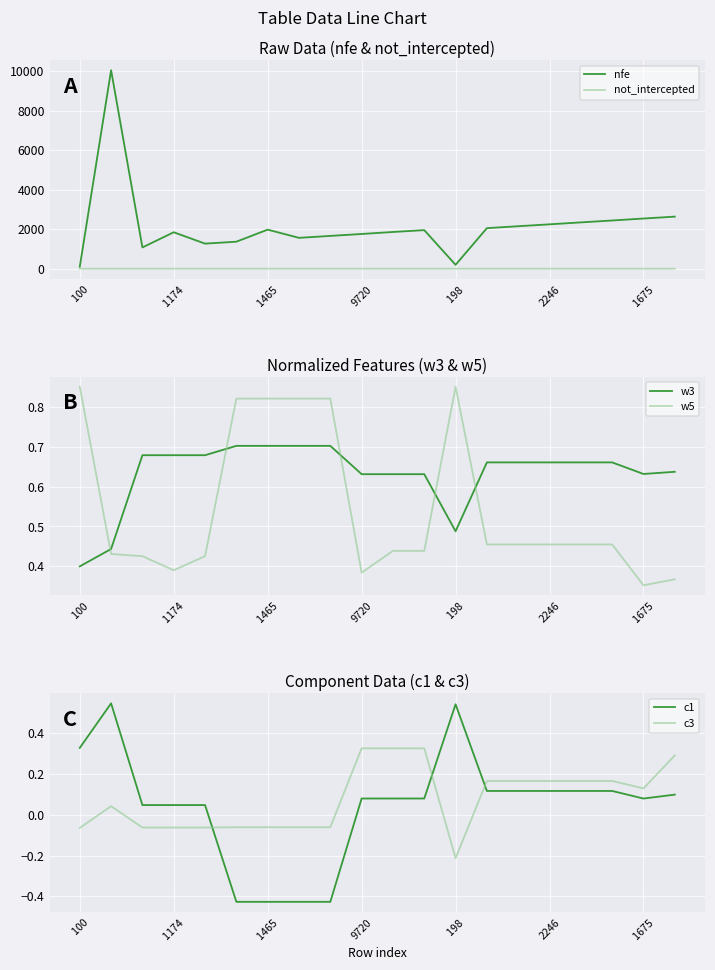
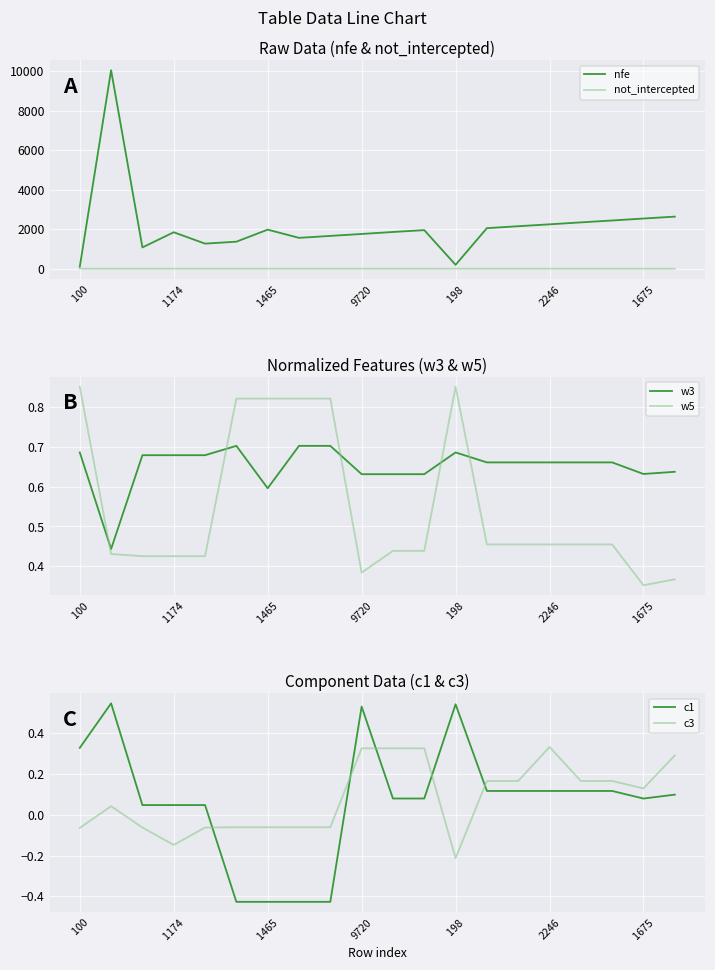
  {
    "Raw Data (nfe & not_intercepted)": {
      "nfe": {
        "1174": 1800,
        "1465": 2000,
        "9720": 1800,
        "198": 200,
        "2246": 2200,
        "1675": 2500
      },
      "not_intercepted": {
        "1174": 0,
        "1465": 0,
        "9720": 0,
        "198": 0,
        "2246": 0,
        "1675": 0
      }
    },
    "Normalized Features (w3 & w5)": {
      "w3": {
-       "100": 0.40,
+       "100": 0.69,
        "1174": 0.68,
-       "1465": 0.70,
+       "1465": 0.60,
        "9720": 0.63,
-       "198": 0.49,
+       "198": 0.69,
        "2246": 0.66,
        "1675": 0.63
      },
      "w5": {
        "100": 0.85,
-       "1174": 0.39,
+       "1174": 0.42,
        "1465": 0.82,
        "9720": 0.38,
        "198": 0.85,
        "2246": 0.45,
        "1675": 0.35
      }
    },
    "Component Data (c1 & c3)": {
      "c1": {
        "100": 0.33,
        "1174": 0.05,
        "1465": -0.43,
-       "9720": 0.08,
+       "9720": 0.53,
        "198": 0.54,
        "2246": 0.12,
        "1675": 0.08
      },
      "c3": {
        "100": -0.06,
-       "1174": -0.06,
+       "1174": -0.15,
        "1465": -0.06,
        "9720": 0.33,
        "198": -0.21,
-       "2246": 0.17,
+       "2246": 0.33,
        "1675": 0.13
      }
    }
  }
